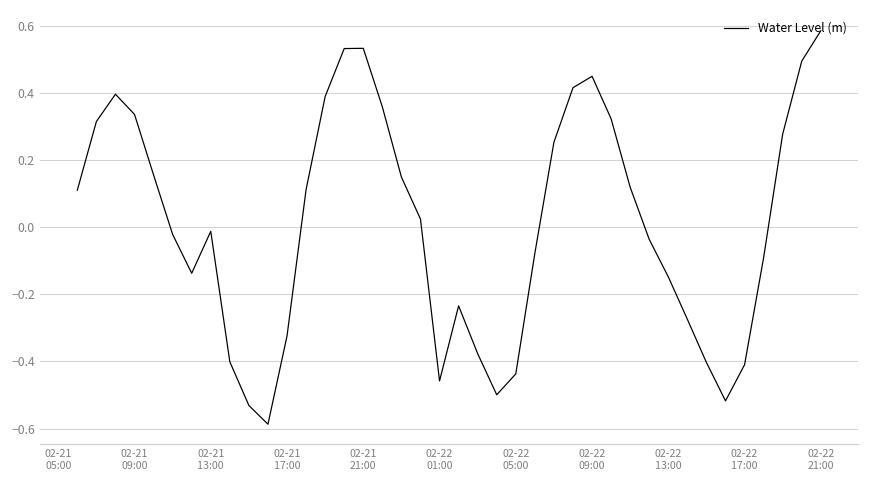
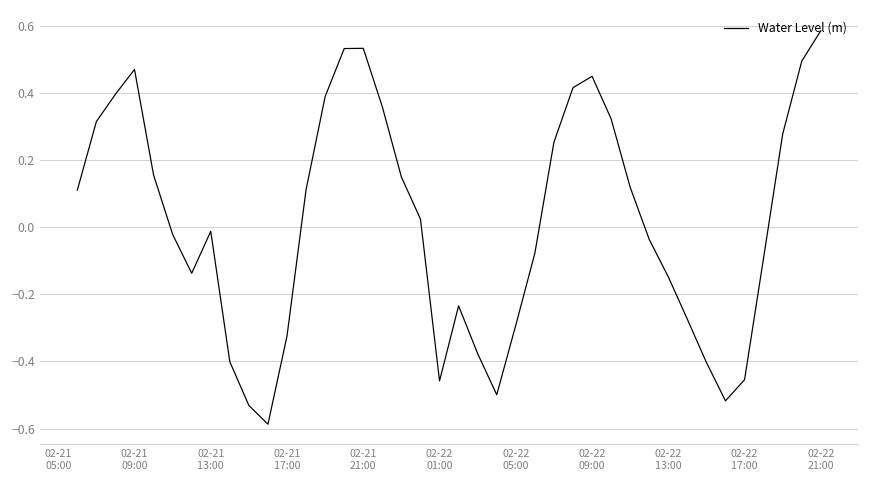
  {
-   "02-21 09:00": 0.34,
+   "02-21 09:00": 0.47,
    "02-21 13:00": -0.01,
    "02-21 17:00": -0.32,
    "02-21 21:00": 0.53,
    "02-22 01:00": -0.46,
-   "02-22 05:00": -0.44,
+   "02-22 05:00": -0.29,
    "02-22 09:00": 0.45,
    "02-22 13:00": -0.15,
-   "02-22 17:00": -0.41,
+   "02-22 17:00": -0.45,
    "02-22 21:00": 0.59
  }
